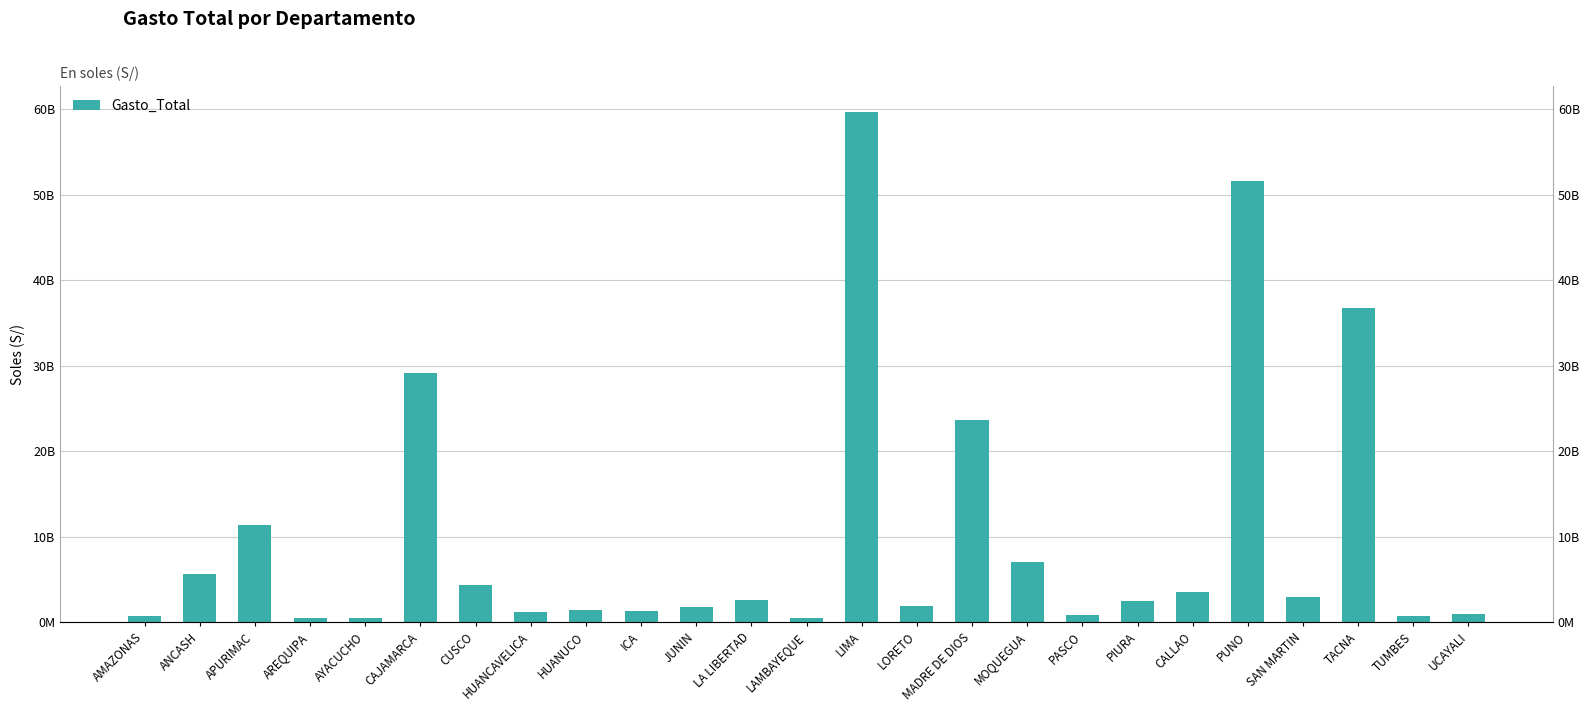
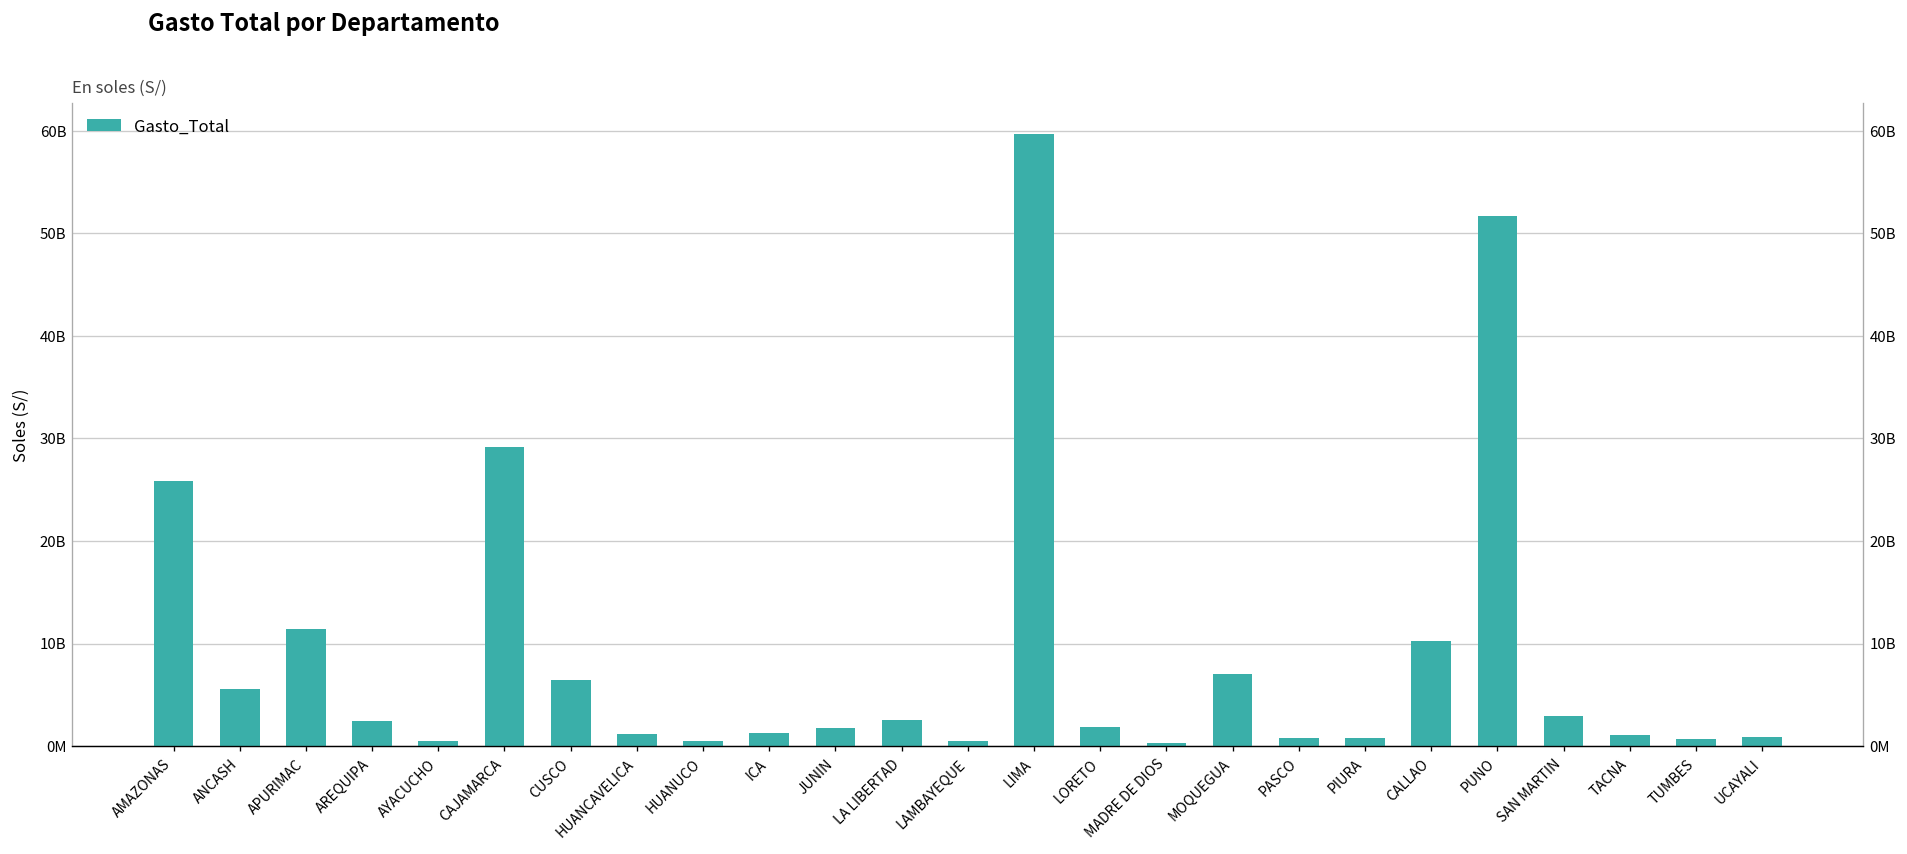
  {
-   "AMAZONAS": 1000000000,
+   "AMAZONAS": 26000000000,
    "ANCASH": 6000000000,
    "APURIMAC": 11000000000,
-   "AREQUIPA": 0,
+   "AREQUIPA": 2000000000,
    "AYACUCHO": 0,
    "CAJAMARCA": 29000000000,
-   "CUSCO": 4000000000,
+   "CUSCO": 6000000000,
    "HUANCAVELICA": 1000000000,
-   "HUANUCO": 1000000000,
+   "HUANUCO": 0,
    "ICA": 1000000000,
    "JUNIN": 2000000000,
    "LA LIBERTAD": 3000000000,
    "LAMBAYEQUE": 0,
    "LIMA": 60000000000,
    "LORETO": 2000000000,
-   "MADRE DE DIOS": 24000000000,
+   "MADRE DE DIOS": 0,
    "MOQUEGUA": 7000000000,
    "PASCO": 1000000000,
-   "PIURA": 2000000000,
-   "CALLAO": 4000000000,
+   "PIURA": 1000000000,
+   "CALLAO": 10000000000,
    "PUNO": 52000000000,
    "SAN MARTIN": 3000000000,
-   "TACNA": 37000000000,
+   "TACNA": 1000000000,
    "TUMBES": 1000000000,
    "UCAYALI": 1000000000
  }
